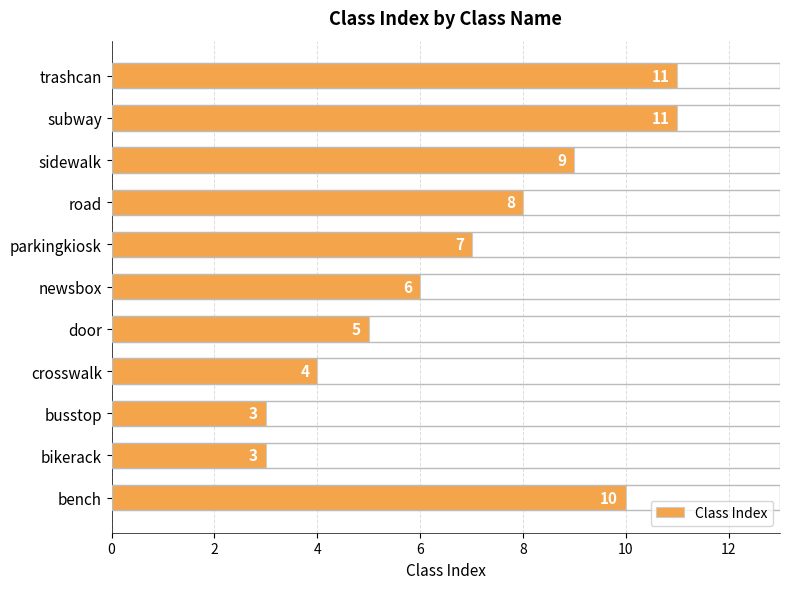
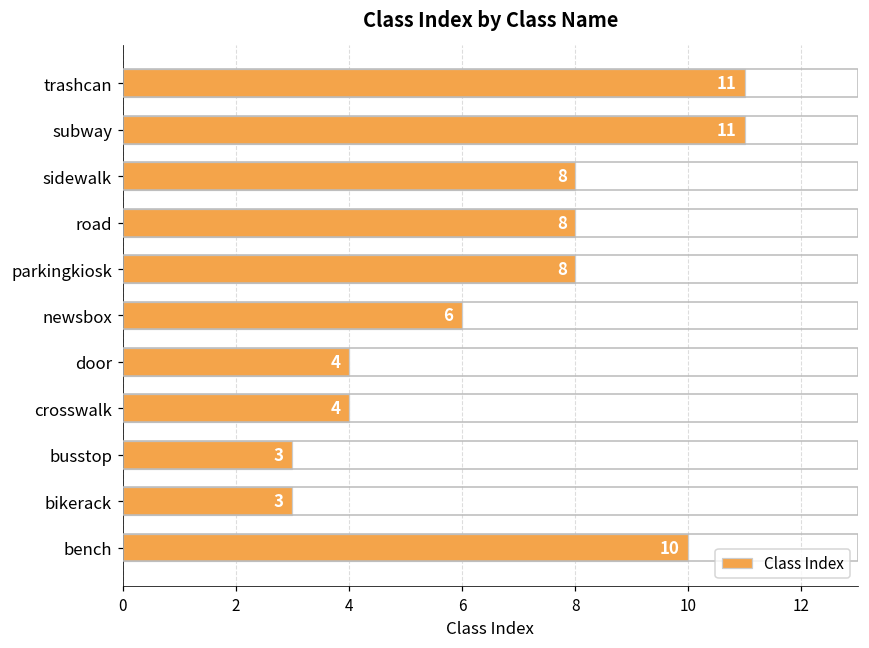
  {
    "trashcan": 11,
    "subway": 11,
-   "sidewalk": 9,
+   "sidewalk": 8,
    "road": 8,
-   "parkingkiosk": 7,
+   "parkingkiosk": 8,
    "newsbox": 6,
-   "door": 5,
+   "door": 4,
    "crosswalk": 4,
    "busstop": 3,
    "bikerack": 3,
    "bench": 10
  }
